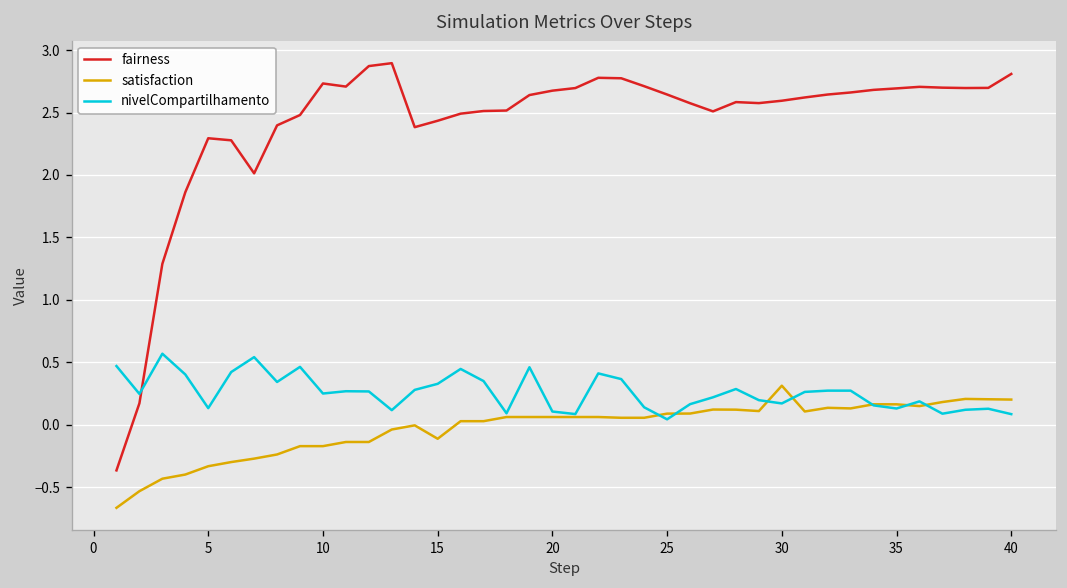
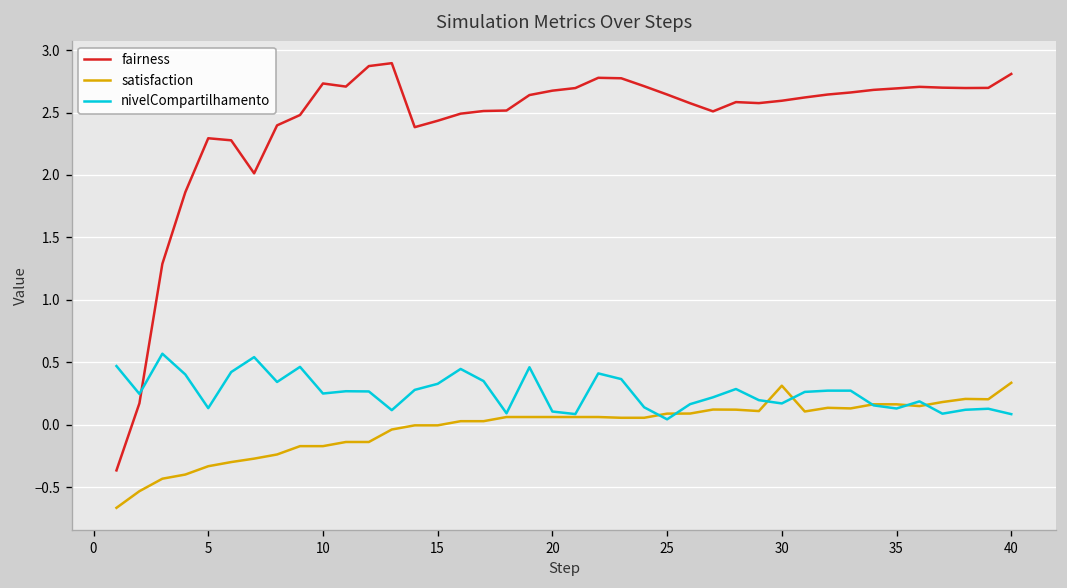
  {
    "fairness": {
      "5": 2.29,
      "10": 2.73,
      "15": 2.43,
      "20": 2.68,
      "25": 2.64,
      "30": 2.59,
      "35": 2.69,
      "40": 2.81
    },
    "satisfaction": {
      "5": -0.33,
      "10": -0.17,
-     "15": -0.11,
+     "15": -0.01,
      "20": 0.06,
      "25": 0.09,
      "30": 0.31,
      "35": 0.16,
-     "40": 0.20
+     "40": 0.34
    },
    "nivelCompartilhamento": {
      "5": 0.13,
      "10": 0.25,
      "15": 0.33,
      "20": 0.10,
      "25": 0.04,
      "30": 0.17,
      "35": 0.13,
      "40": 0.08
    }
  }
